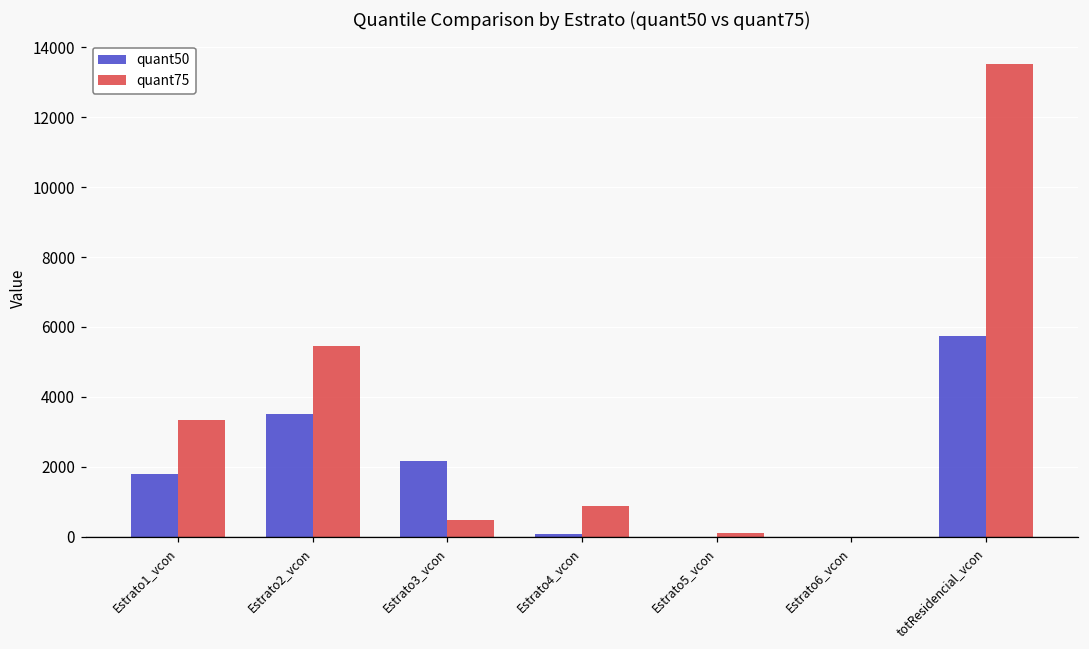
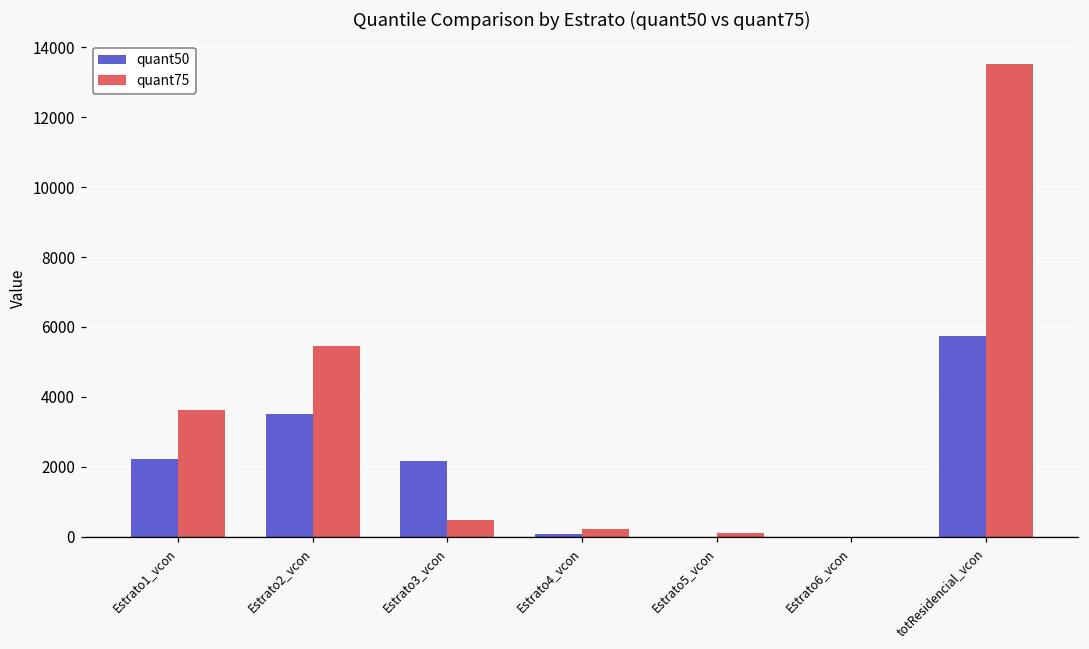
  {
    "quant50": {
-     "Estrato1_vcon": 1800,
+     "Estrato1_vcon": 2200,
      "Estrato2_vcon": 3500,
      "Estrato3_vcon": 2200,
      "Estrato6_vcon": 0,
      "totResidencial_vcon": 5700
    },
    "quant75": {
-     "Estrato1_vcon": 3300,
+     "Estrato1_vcon": 3600,
      "Estrato2_vcon": 5500,
      "Estrato3_vcon": 500,
-     "Estrato4_vcon": 900,
+     "Estrato4_vcon": 200,
      "Estrato5_vcon": 100,
      "totResidencial_vcon": 13500
    }
  }
